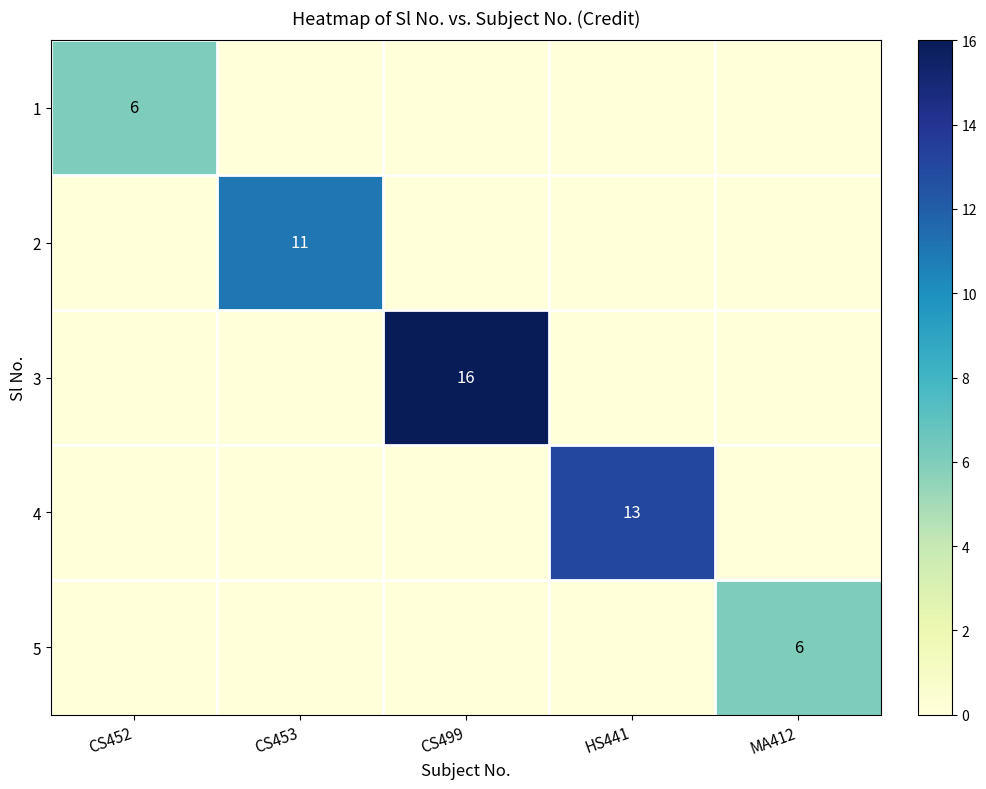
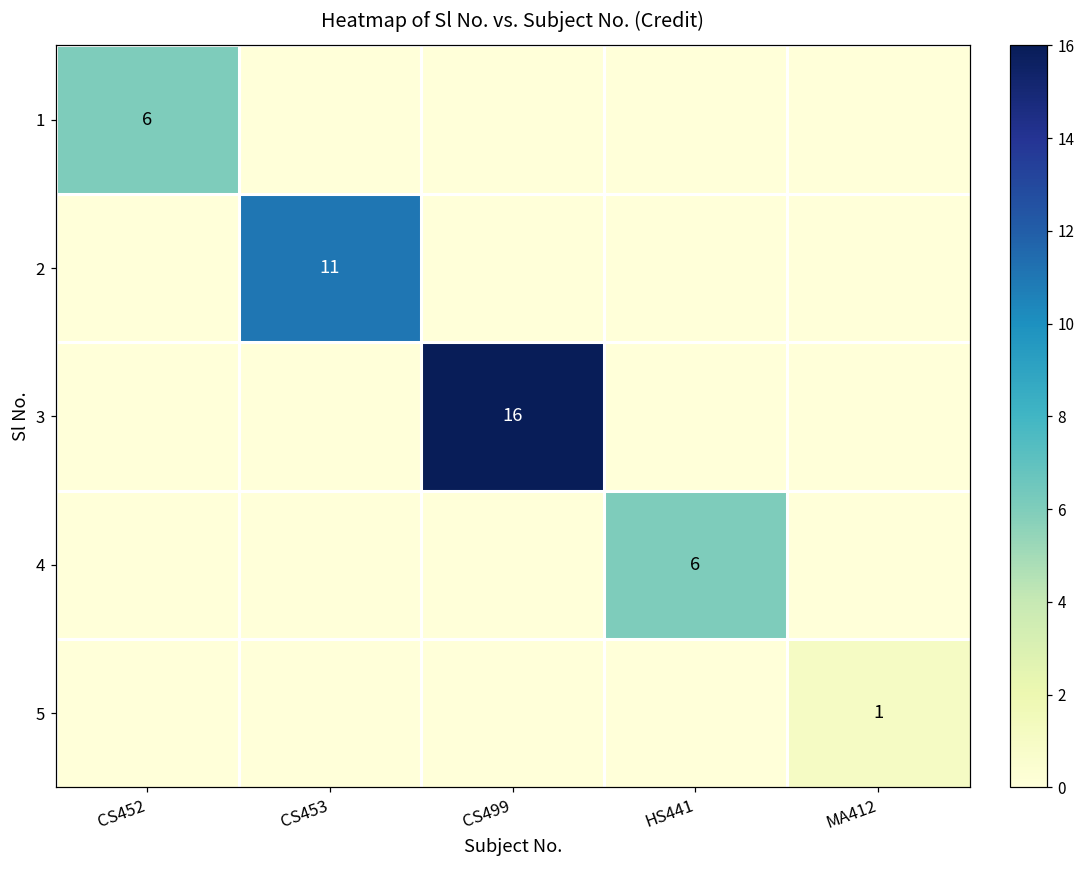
  {
    "1": {
      "CS452": 6
    },
    "2": {
      "CS453": 11
    },
    "3": {
      "CS499": 16
    },
    "4": {
-     "HS441": 13
+     "HS441": 6
    },
    "5": {
-     "MA412": 6
+     "MA412": 1
    }
  }
